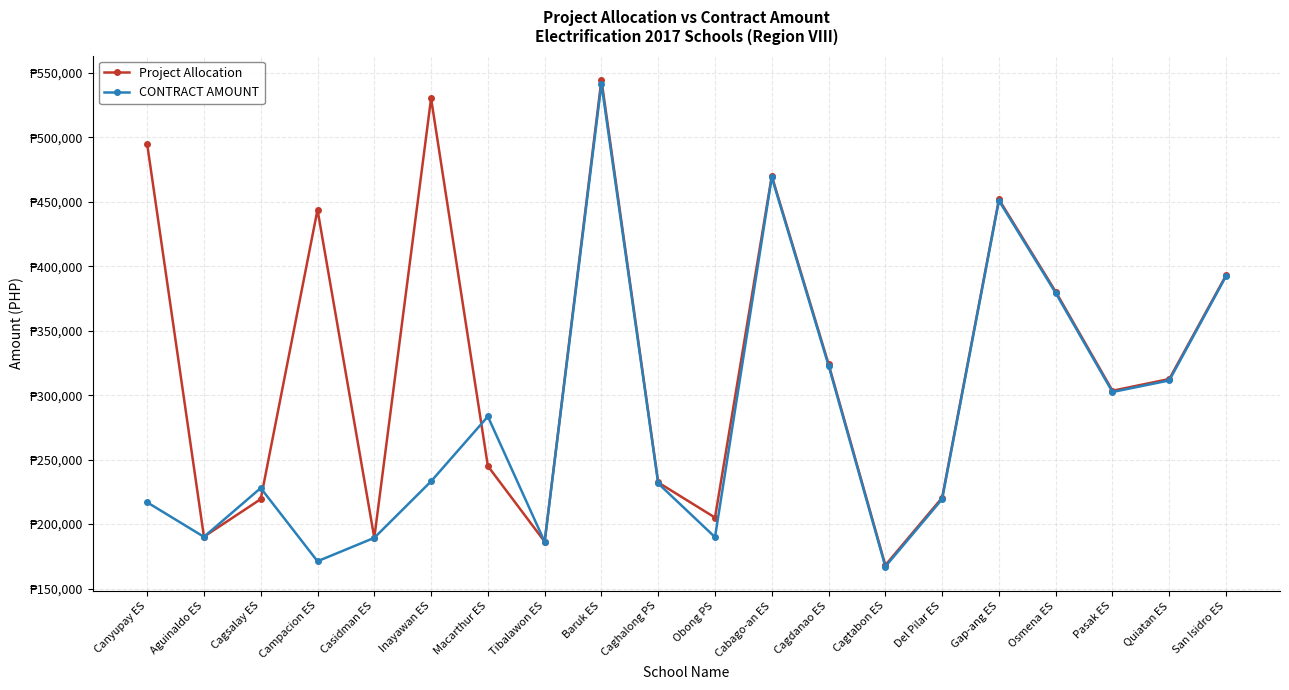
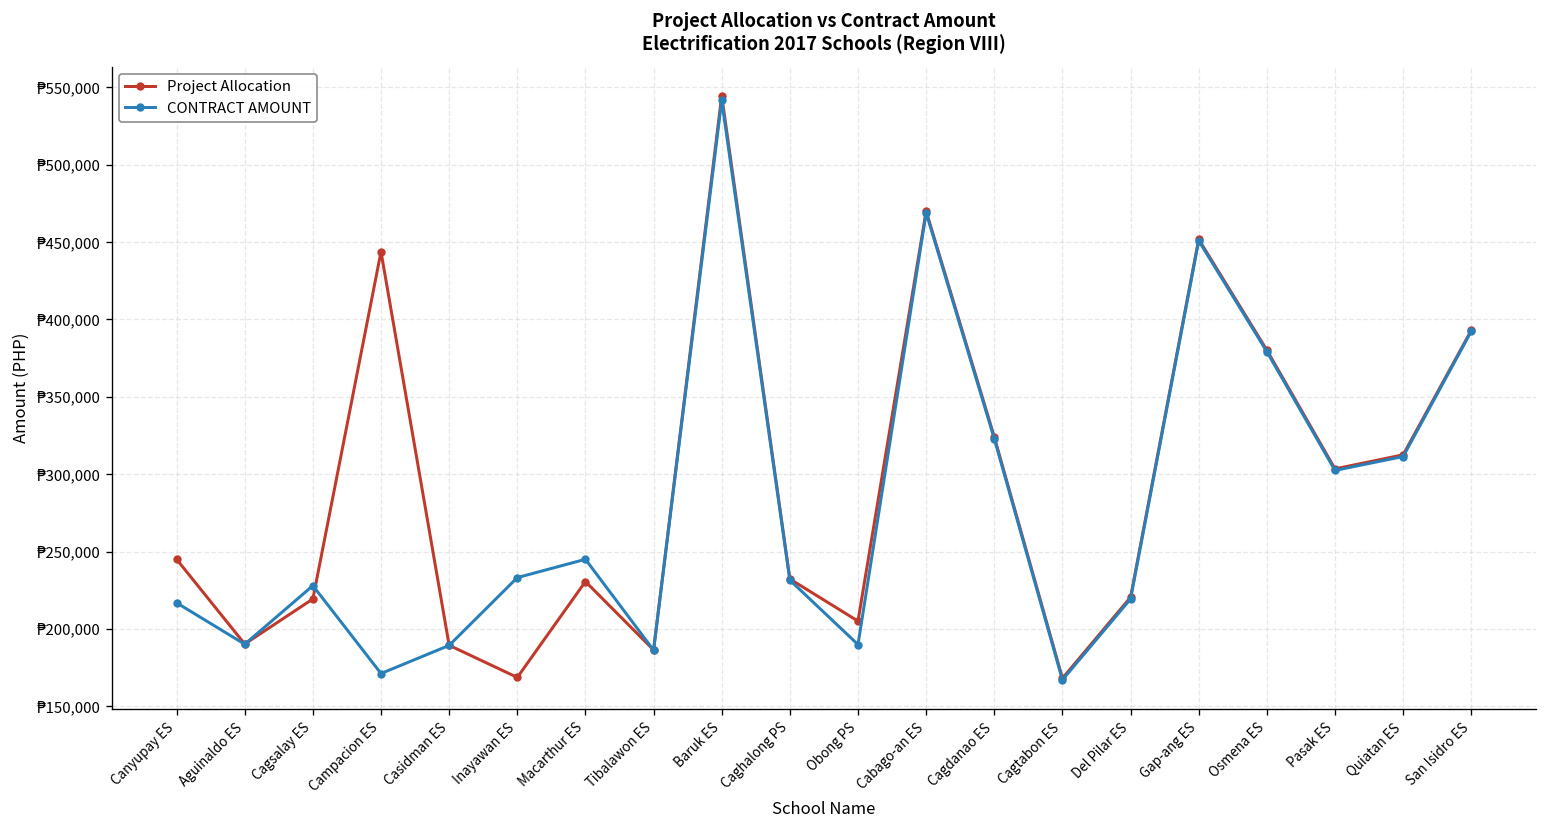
  {
    "Project Allocation": {
-     "Canyupay ES": "₱495,000",
+     "Canyupay ES": "₱245,000",
      "Cagsalay ES": "₱219,000",
      "Campacion ES": "₱444,000",
-     "Inayawan ES": "₱530,000",
-     "Macarthur ES": "₱245,000",
+     "Inayawan ES": "₱169,000",
+     "Macarthur ES": "₱231,000",
      "Baruk ES": "₱545,000",
      "Obong PS": "₱205,000"
    },
    "CONTRACT AMOUNT": {
      "Canyupay ES": "₱217,000",
      "Cagsalay ES": "₱228,000",
      "Campacion ES": "₱171,000",
      "Inayawan ES": "₱233,000",
-     "Macarthur ES": "₱283,000",
+     "Macarthur ES": "₱245,000",
      "Baruk ES": "₱542,000",
      "Obong PS": "₱190,000"
    }
  }
